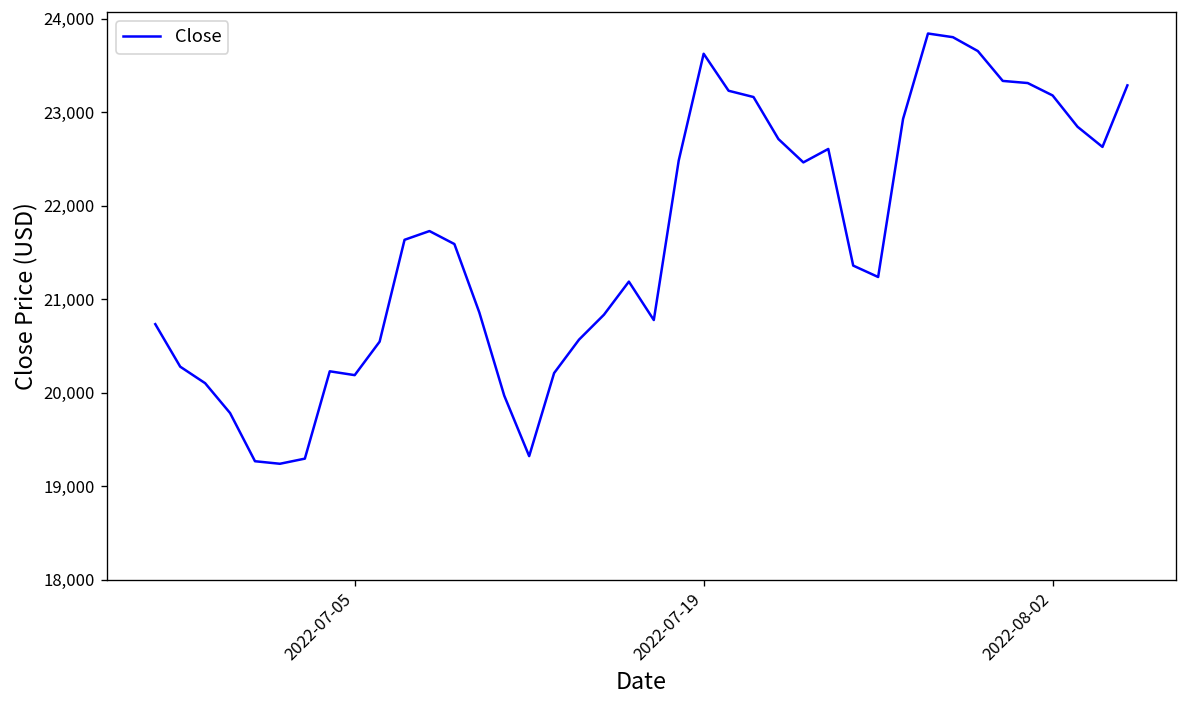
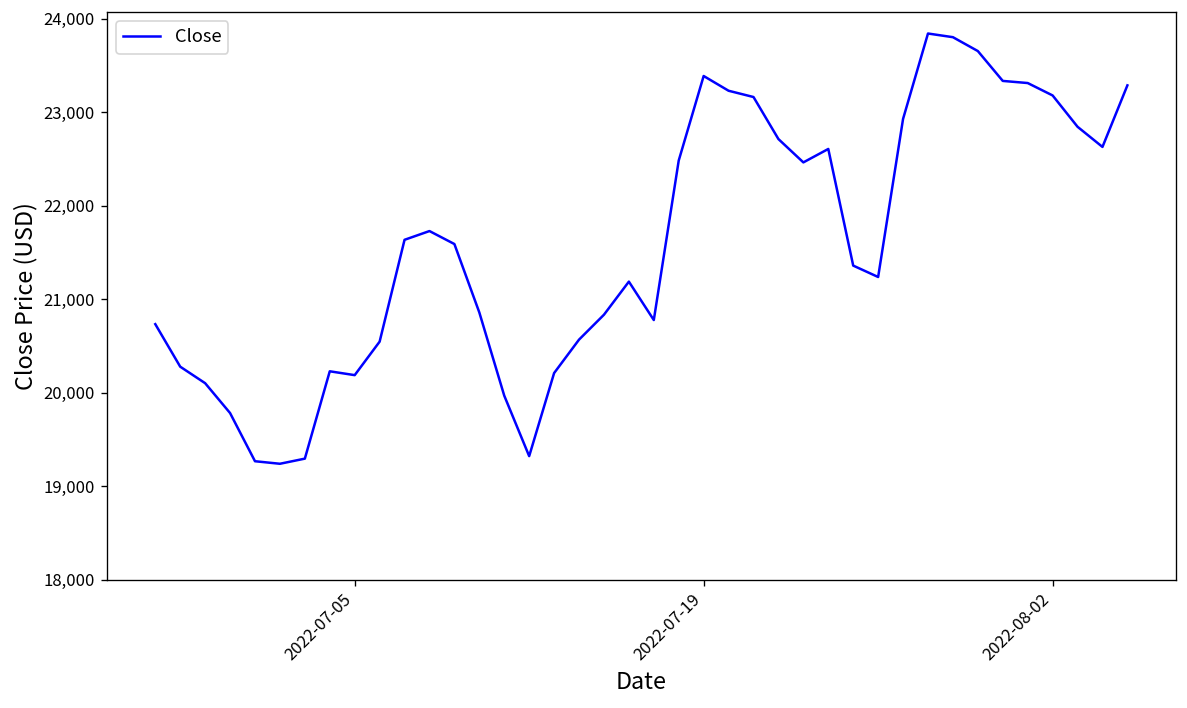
  {
    "2022-07-05": "20,200",
-   "2022-07-19": "23,600",
+   "2022-07-19": "23,400",
    "2022-08-02": "23,200"
  }
